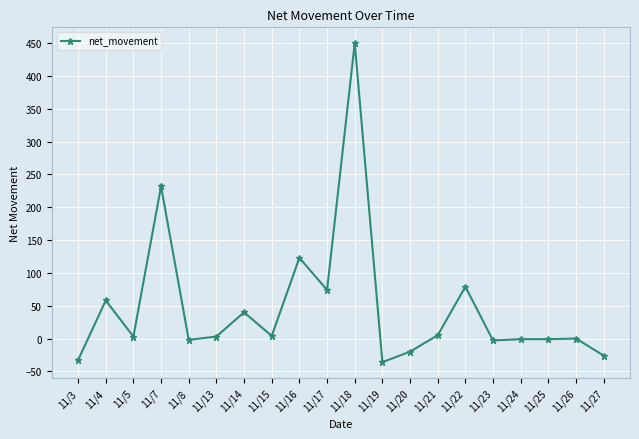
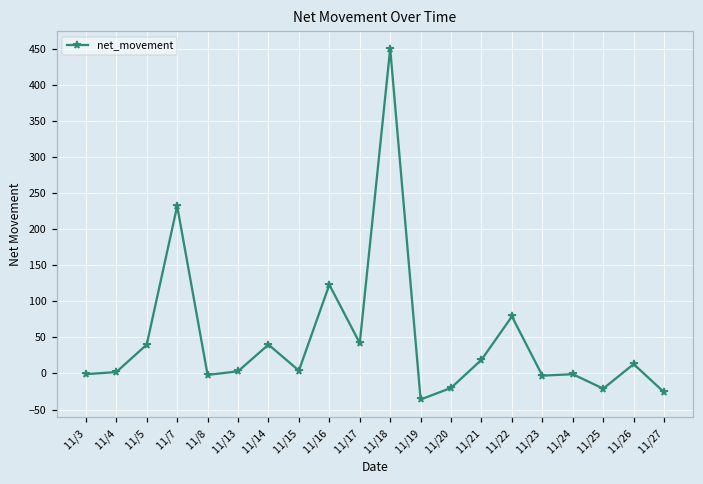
  {
-   "11/3": -30,
-   "11/4": 60,
-   "11/5": 0,
+   "11/3": 0,
+   "11/4": 0,
+   "11/5": 40,
    "11/7": 230,
    "11/8": 0,
    "11/13": 0,
    "11/14": 40,
    "11/15": 0,
    "11/16": 120,
-   "11/17": 70,
+   "11/17": 40,
    "11/18": 450,
    "11/19": -40,
    "11/20": -20,
-   "11/21": 10,
+   "11/21": 20,
    "11/22": 80,
    "11/23": 0,
    "11/24": 0,
-   "11/25": 0,
-   "11/26": 0,
+   "11/25": -20,
+   "11/26": 10,
    "11/27": -30
  }
